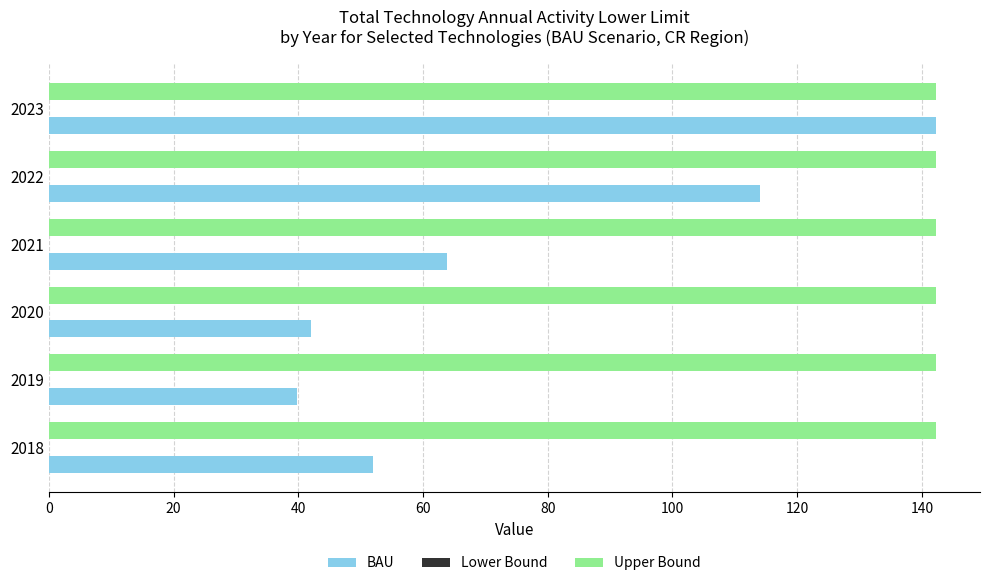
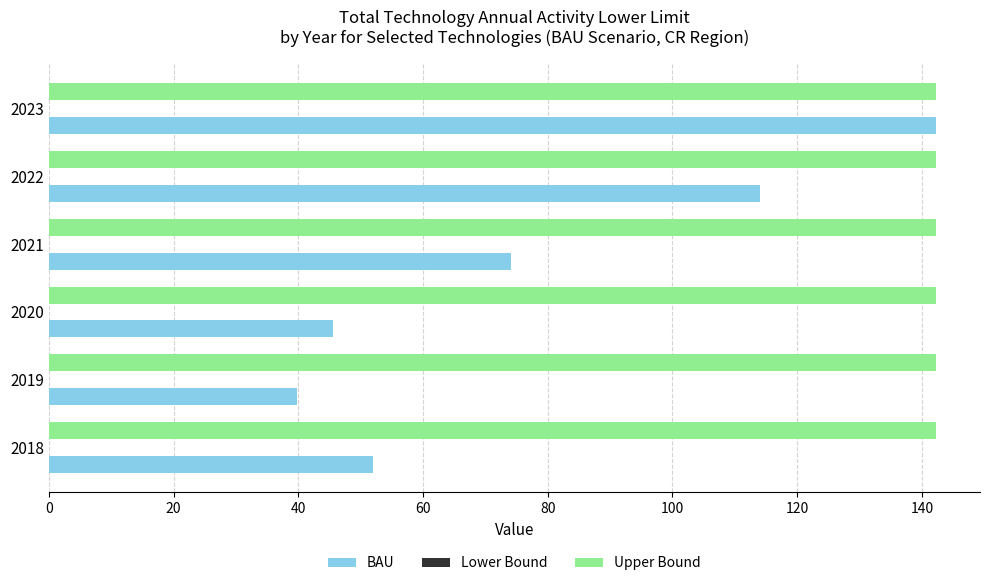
  {
    "BAU": {
      "2023": 142,
      "2022": 114,
-     "2021": 64,
-     "2020": 42,
+     "2021": 74,
+     "2020": 46,
      "2019": 40,
      "2018": 52
    },
    "Lower Bound": {
      "2023": 0,
      "2022": 0,
      "2021": 0,
      "2020": 0,
      "2019": 0,
      "2018": 0
    },
    "Upper Bound": {
      "2023": 142,
      "2022": 142,
      "2021": 142,
      "2020": 142,
      "2019": 142,
      "2018": 142
    }
  }
